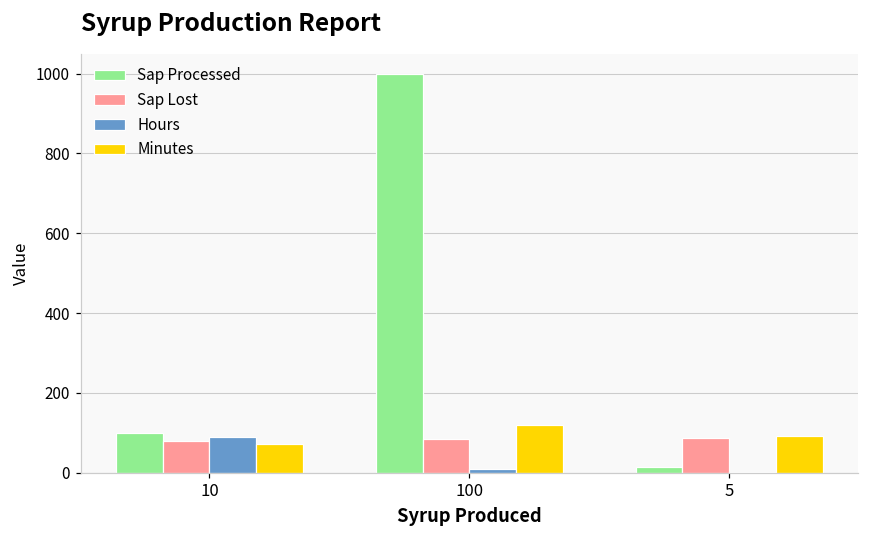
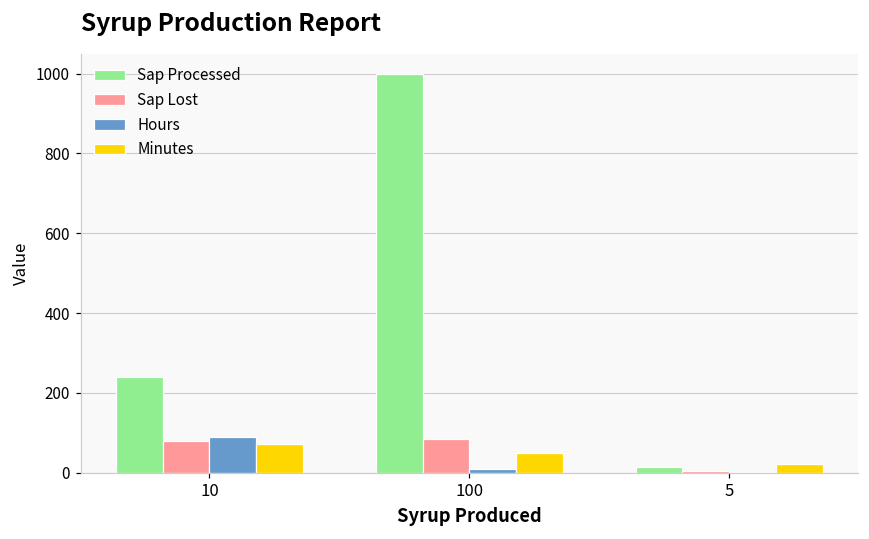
  {
    "Sap Processed": {
-     "10": 100,
+     "10": 240,
      "100": 1000,
      "5": 20
    },
    "Sap Lost": {
      "10": 80,
      "100": 80,
-     "5": 90
+     "5": 0
    },
    "Hours": {
      "10": 90,
      "100": 10
    },
    "Minutes": {
      "10": 70,
-     "100": 120,
-     "5": 90
+     "100": 50,
+     "5": 20
    }
  }
